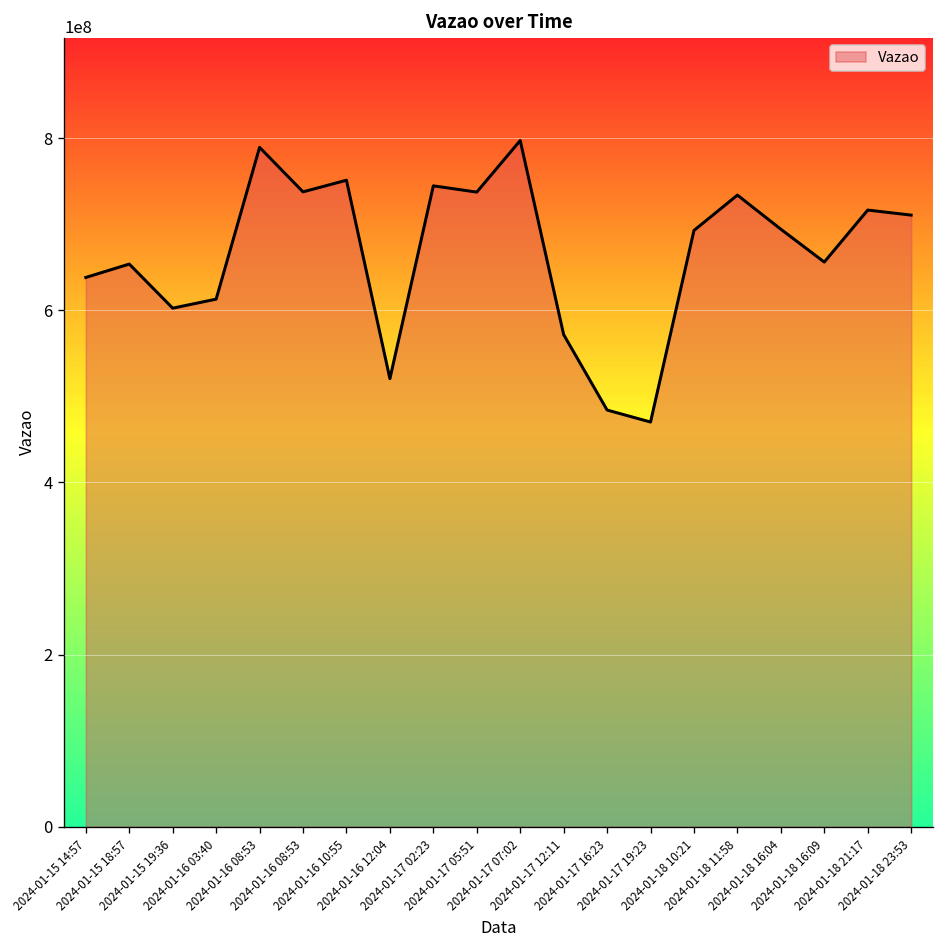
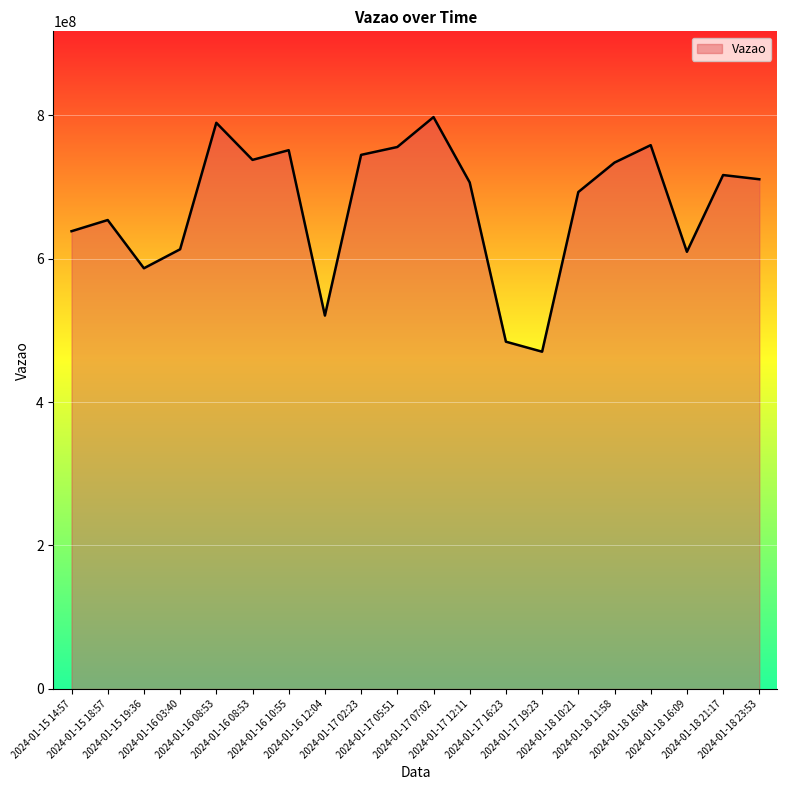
  {
    "2024-01-15 14:57": 640000000,
    "2024-01-15 18:57": 650000000,
-   "2024-01-15 19:36": 600000000,
+   "2024-01-15 19:36": 590000000,
    "2024-01-16 03:40": 610000000,
    "2024-01-16 10:55": 750000000,
    "2024-01-16 12:04": 520000000,
    "2024-01-17 02:23": 740000000,
-   "2024-01-17 05:51": 740000000,
+   "2024-01-17 05:51": 760000000,
    "2024-01-17 07:02": 800000000,
-   "2024-01-17 12:11": 570000000,
+   "2024-01-17 12:11": 710000000,
    "2024-01-17 16:23": 480000000,
    "2024-01-17 19:23": 470000000,
    "2024-01-18 10:21": 690000000,
    "2024-01-18 11:58": 730000000,
-   "2024-01-18 16:04": 690000000,
-   "2024-01-18 16:09": 660000000,
+   "2024-01-18 16:04": 760000000,
+   "2024-01-18 16:09": 610000000,
    "2024-01-18 21:17": 720000000,
    "2024-01-18 23:53": 710000000
  }
